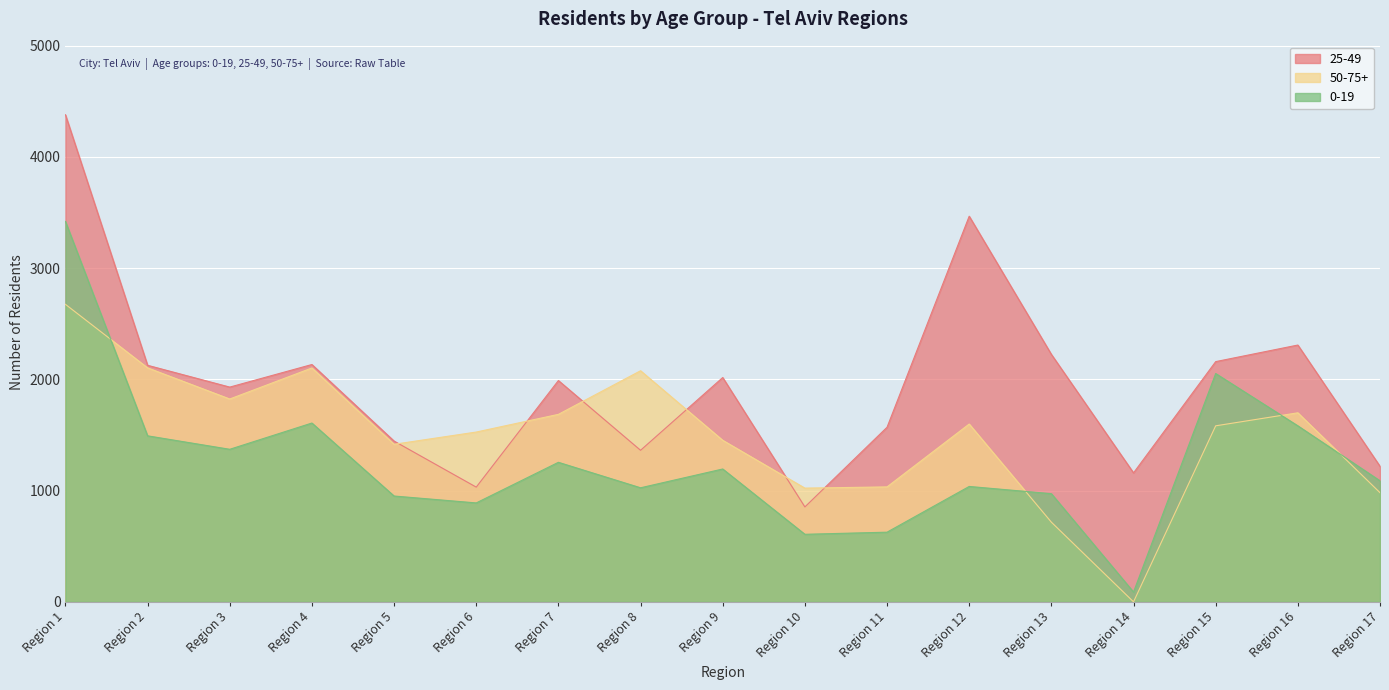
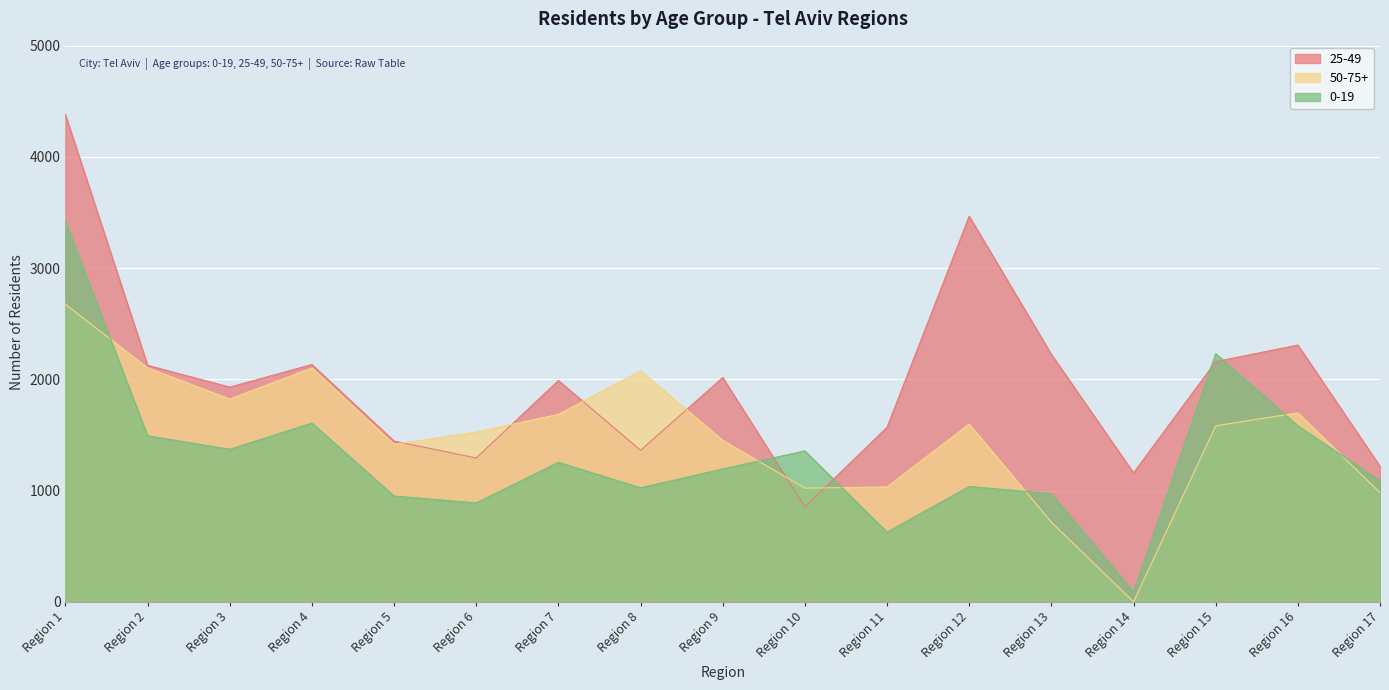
  {
    "25-49": {
      "Region 1": 4380,
      "Region 3": 1930,
      "Region 4": 2130,
      "Region 5": 1450,
-     "Region 6": 1030,
+     "Region 6": 1290,
      "Region 7": 1990,
      "Region 8": 1360,
      "Region 9": 2020,
      "Region 10": 850,
      "Region 11": 1570,
      "Region 12": 3470,
      "Region 13": 2220,
      "Region 14": 1160,
      "Region 15": 2160,
      "Region 16": 2310,
      "Region 17": 1220
    },
    "50-75+": {
      "Region 1": 2670,
      "Region 3": 1820,
      "Region 4": 2100,
      "Region 5": 1420,
      "Region 6": 1530,
      "Region 7": 1690,
      "Region 8": 2080,
      "Region 9": 1450,
      "Region 10": 1020,
      "Region 11": 1030,
      "Region 12": 1600,
      "Region 13": 720,
      "Region 14": 0,
      "Region 15": 1580,
      "Region 16": 1700,
      "Region 17": 980
    },
    "0-19": {
      "Region 1": 3420,
      "Region 2": 1490,
      "Region 3": 1370,
      "Region 4": 1610,
      "Region 5": 950,
      "Region 6": 890,
      "Region 7": 1250,
      "Region 8": 1030,
      "Region 9": 1190,
-     "Region 10": 610,
+     "Region 10": 1360,
      "Region 11": 630,
      "Region 12": 1040,
      "Region 13": 970,
      "Region 14": 90,
-     "Region 15": 2050,
+     "Region 15": 2230,
      "Region 16": 1580,
      "Region 17": 1090
    }
  }
